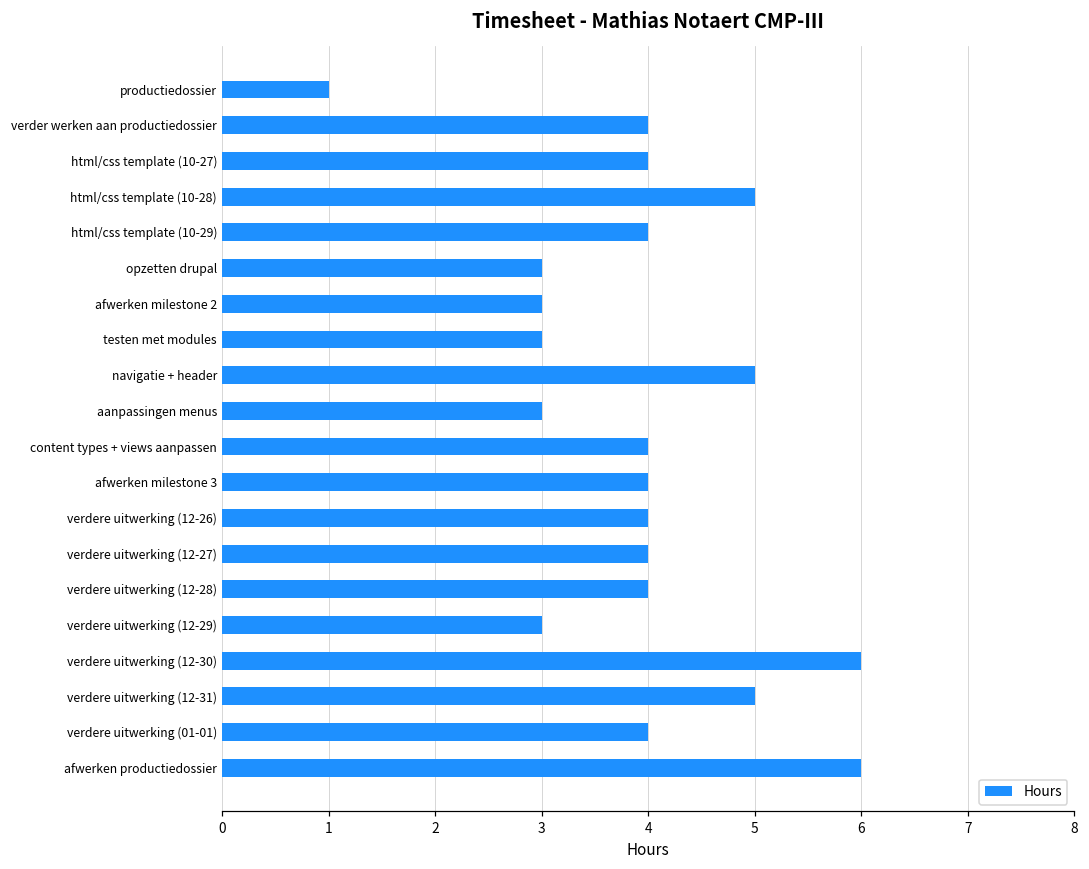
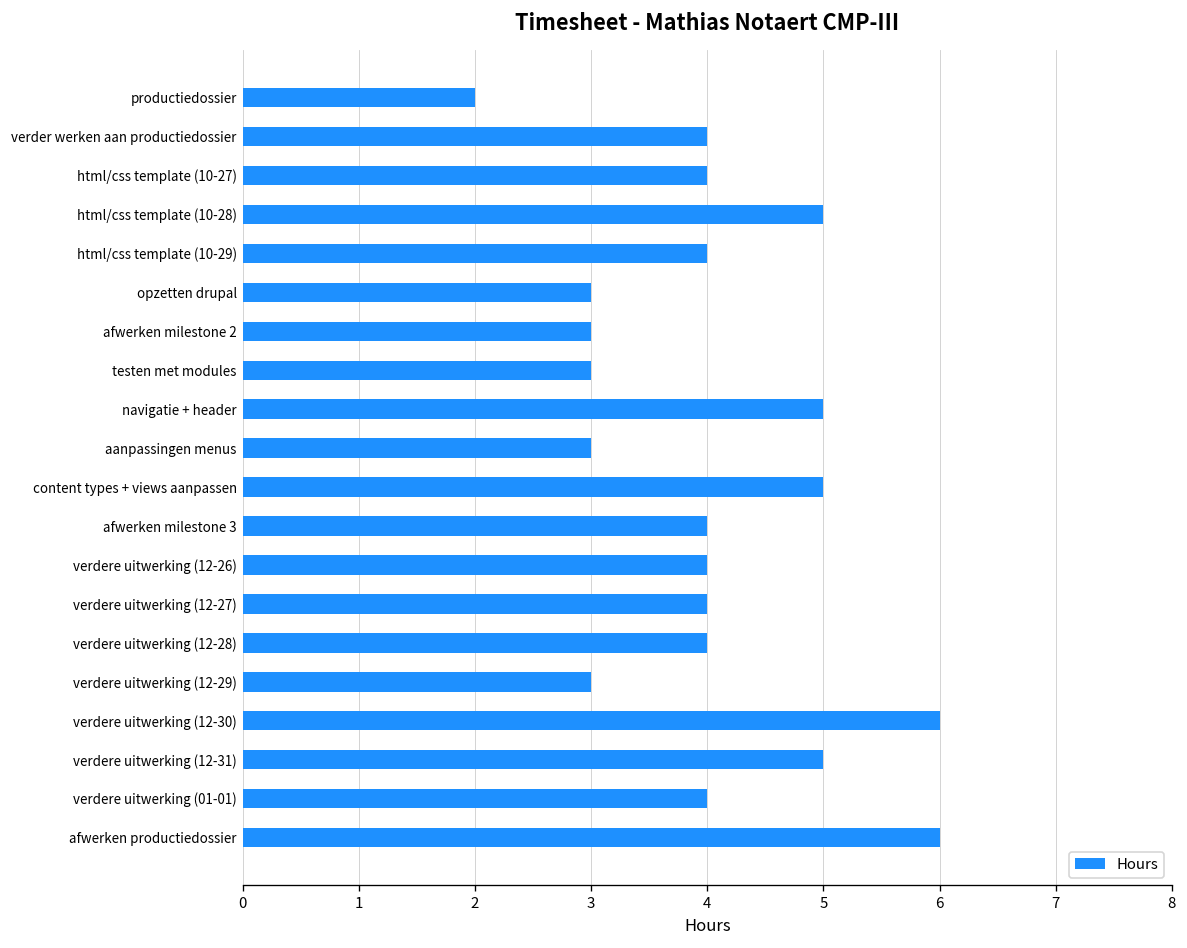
  {
-   "productiedossier": 1,
+   "productiedossier": 2,
    "verder werken aan productiedossier": 4,
    "html/css template (10-27)": 4,
    "html/css template (10-28)": 5,
    "html/css template (10-29)": 4,
    "opzetten drupal": 3,
    "afwerken milestone 2": 3,
    "testen met modules": 3,
    "navigatie + header": 5,
    "aanpassingen menus": 3,
-   "content types + views aanpassen": 4,
+   "content types + views aanpassen": 5,
    "afwerken milestone 3": 4,
    "verdere uitwerking (12-26)": 4,
    "verdere uitwerking (12-27)": 4,
    "verdere uitwerking (12-28)": 4,
    "verdere uitwerking (12-29)": 3,
    "verdere uitwerking (12-30)": 6,
    "verdere uitwerking (12-31)": 5,
    "verdere uitwerking (01-01)": 4,
    "afwerken productiedossier": 6
  }
